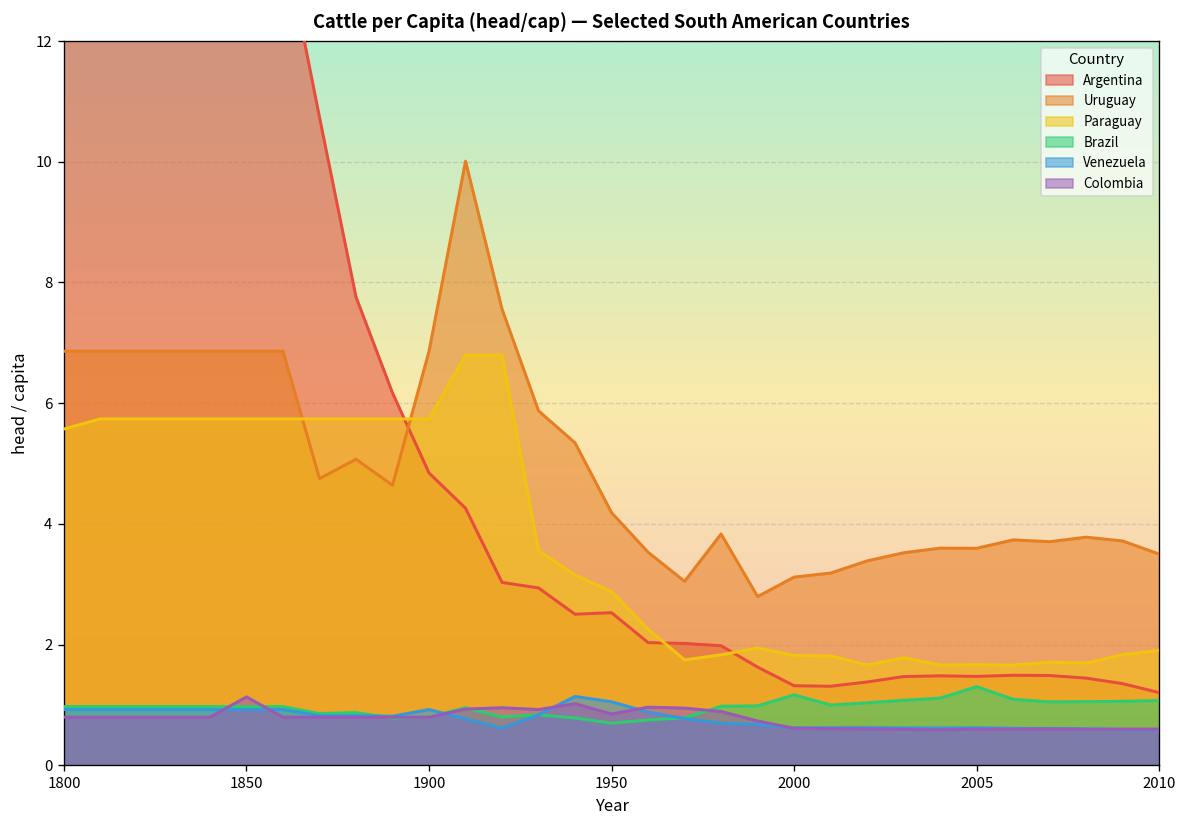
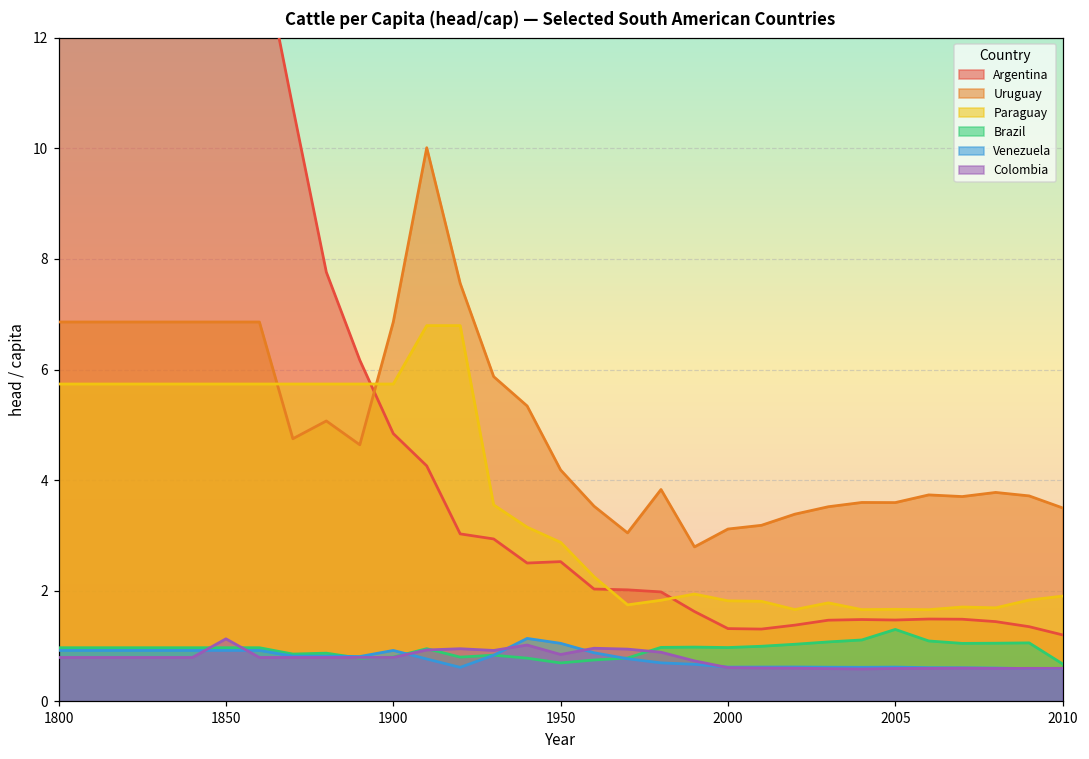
  {
    "Paraguay": {
-     "1800": 5.6,
+     "1800": 5.7,
      "1850": 5.7,
      "1900": 5.7,
      "1950": 2.9,
      "2000": 1.8,
      "2005": 1.7,
      "2010": 1.9
    },
    "Brazil": {
      "1950": 0.7,
-     "2000": 1.2,
+     "2000": 1.0,
      "2005": 1.3,
-     "2010": 1.1
+     "2010": 0.7
    },
    "Venezuela": {
      "1900": 0.9,
      "1950": 1.1
    },
    "Colombia": {
      "1800": 0.8,
      "1850": 1.1,
      "1950": 0.8
    }
  }
